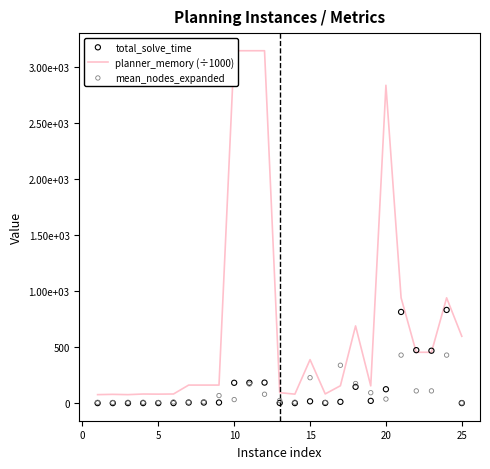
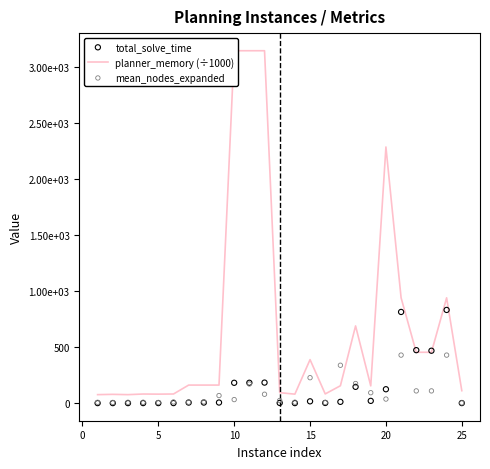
  {
    "planner_memory (÷1000)": {
      "5": 80,
      "15": 390,
-     "20": 2840,
-     "25": 600
+     "20": 2290,
+     "25": 110
    }
  }
